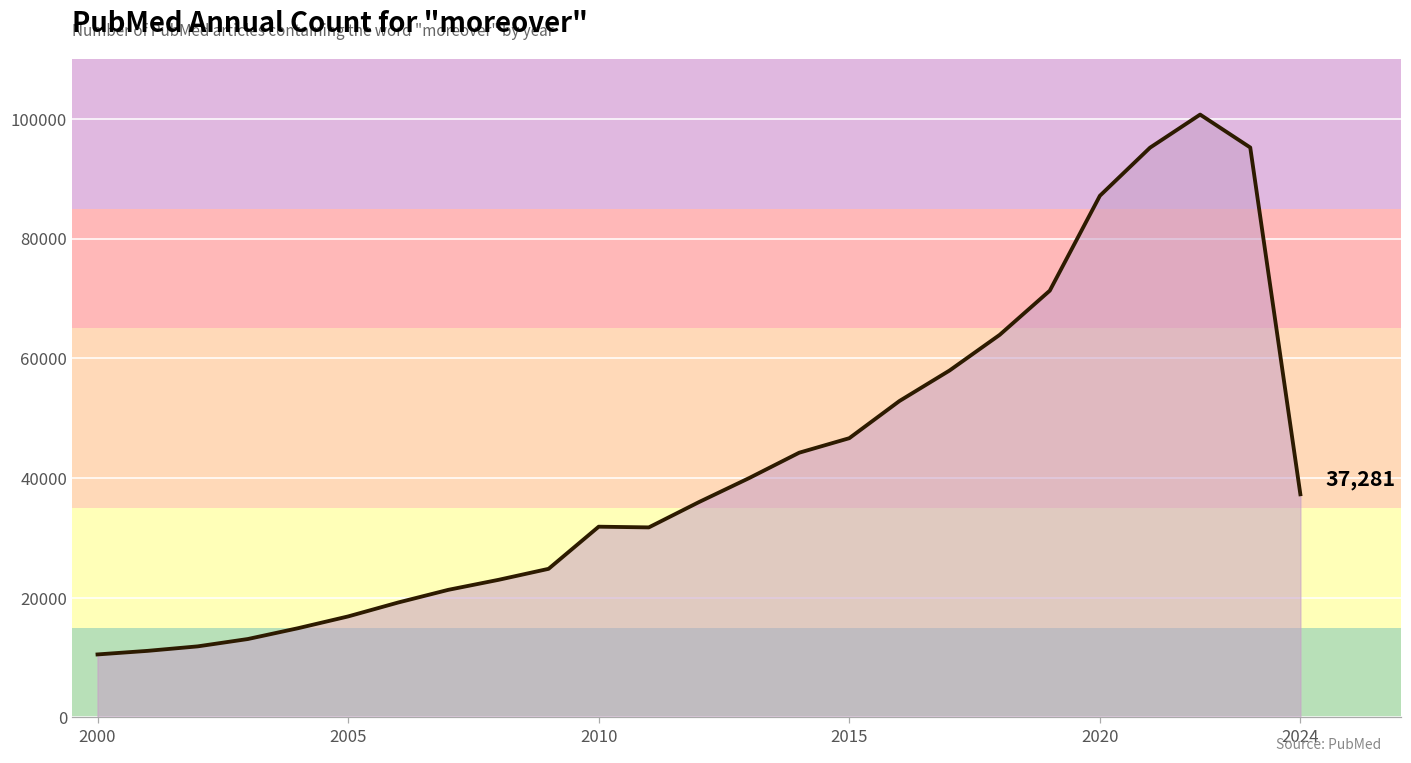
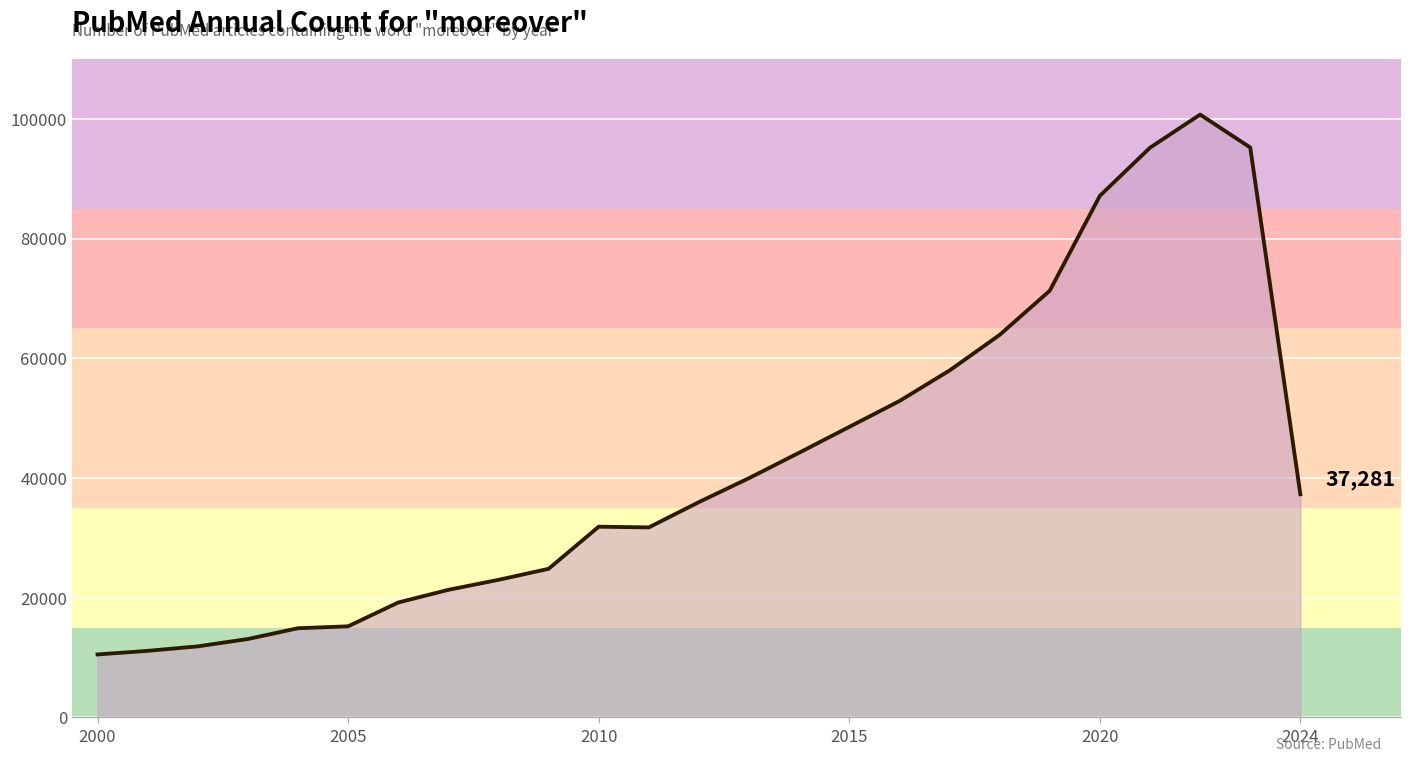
  {
    "2000": 11000,
-   "2005": 17000,
+   "2005": 15000,
    "2010": 32000,
-   "2015": 47000,
+   "2015": 49000,
    "2020": 87000
  }
